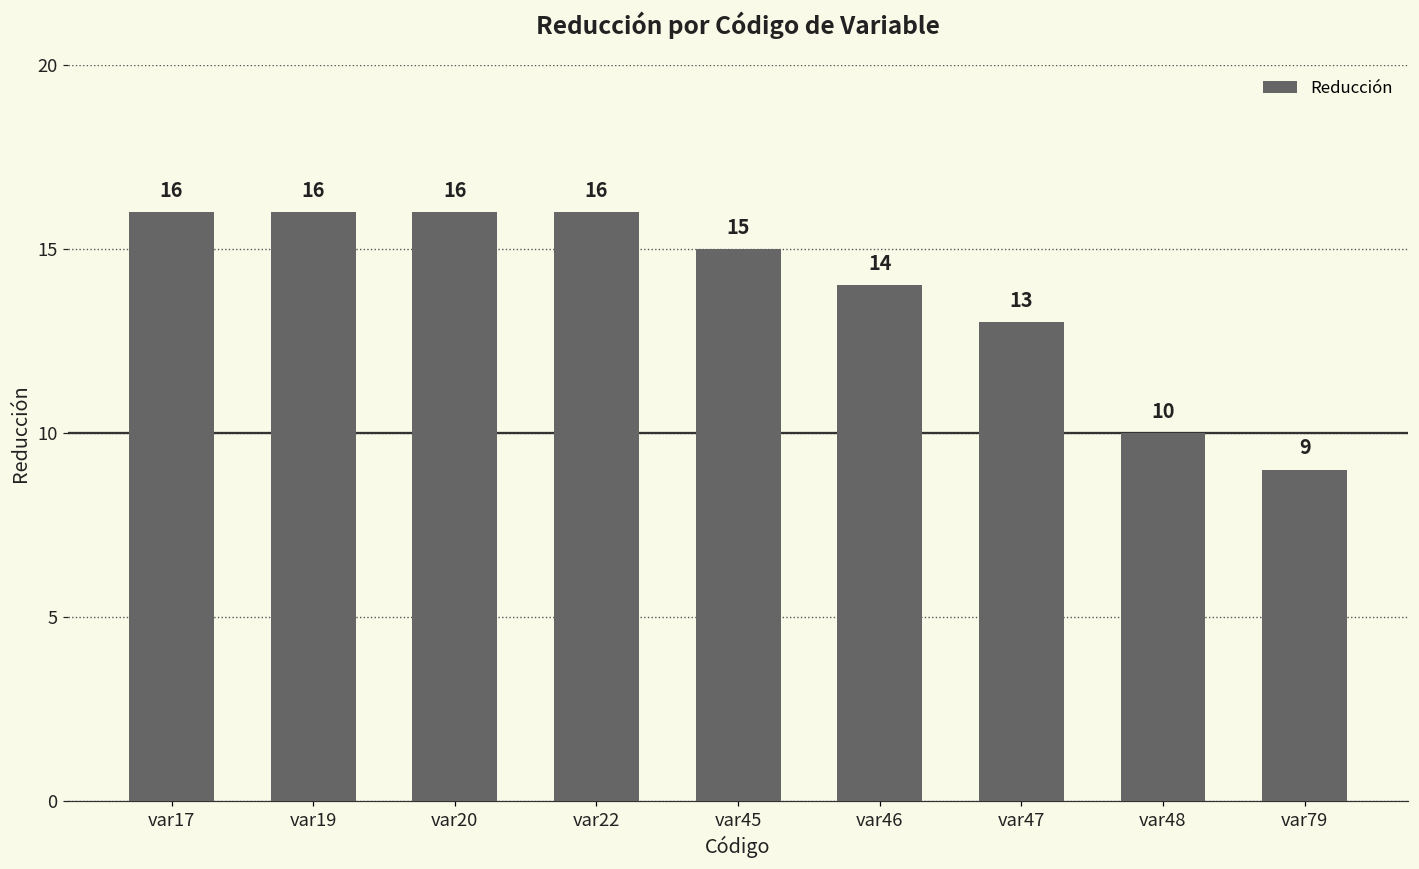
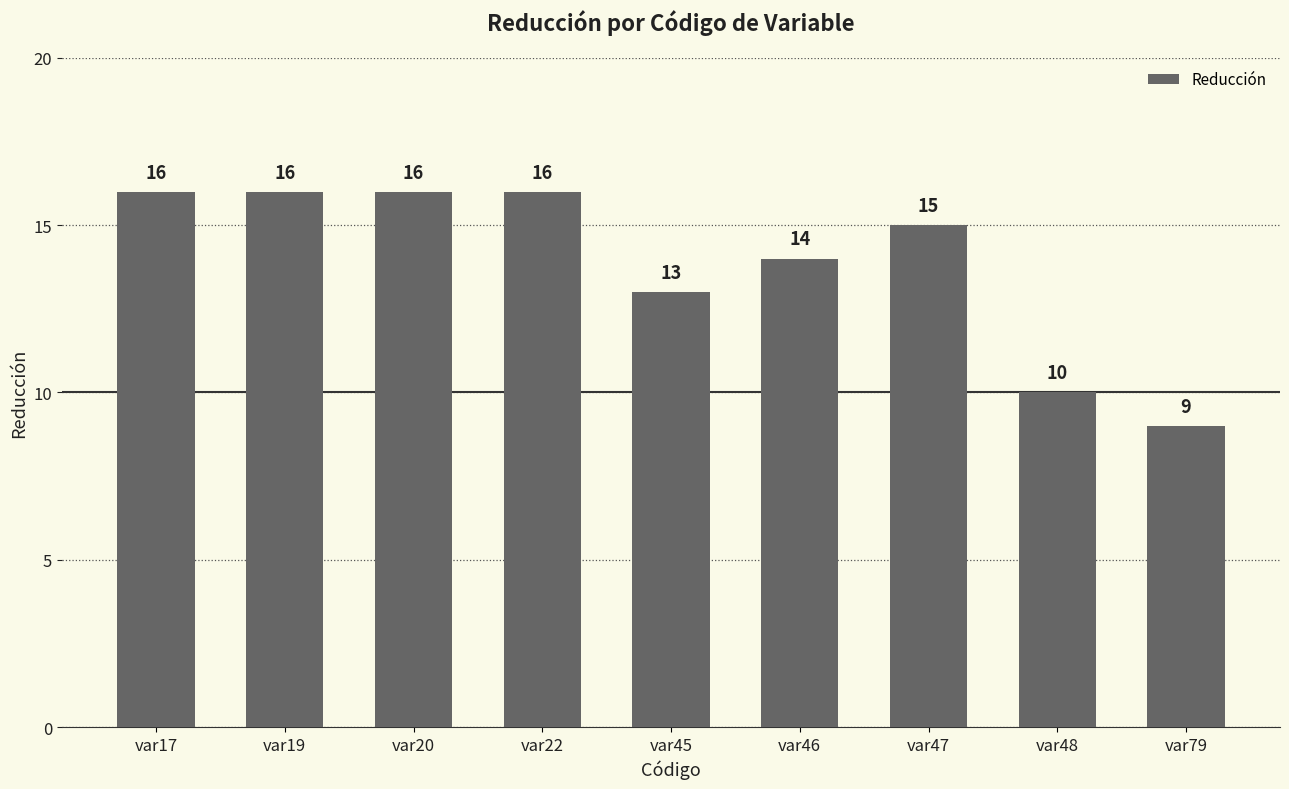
  {
    "var17": 16,
    "var19": 16,
    "var20": 16,
    "var22": 16,
-   "var45": 15,
+   "var45": 13,
    "var46": 14,
-   "var47": 13,
+   "var47": 15,
    "var48": 10,
    "var79": 9
  }
